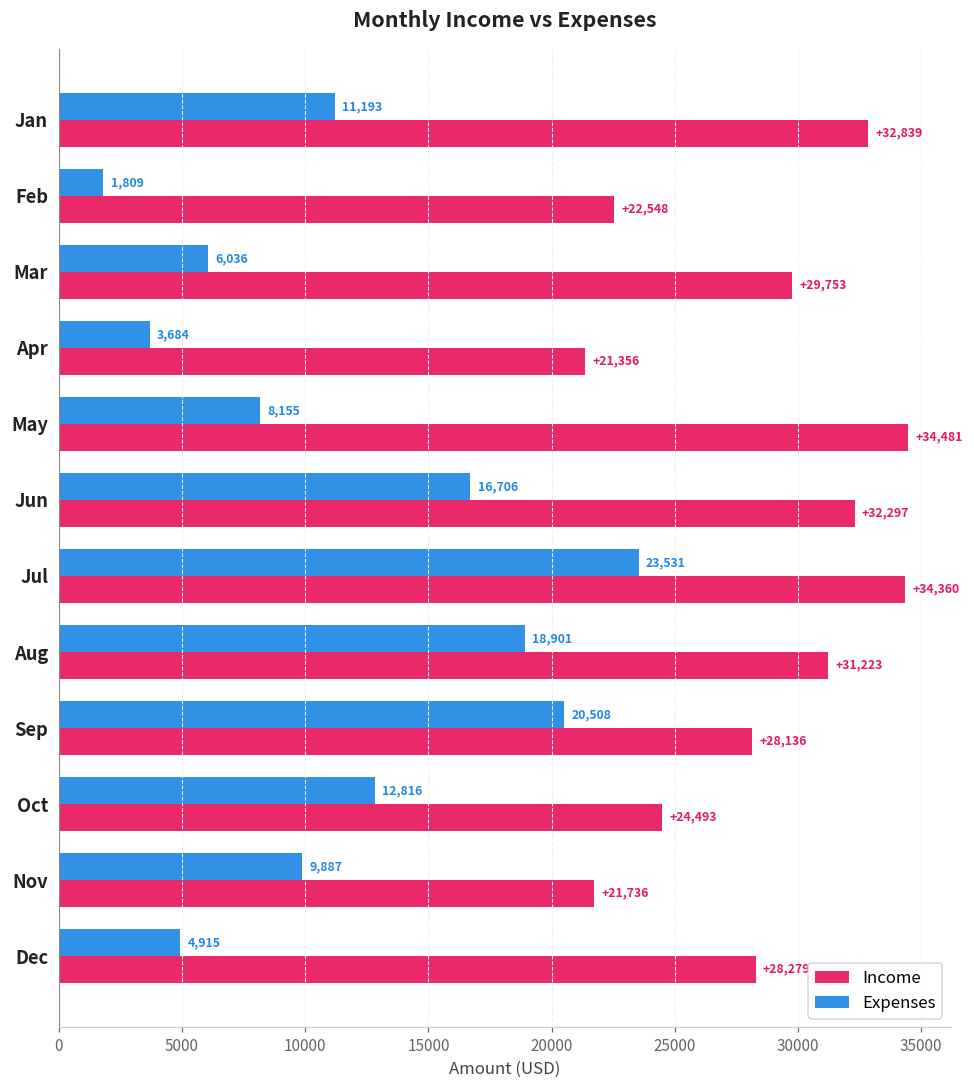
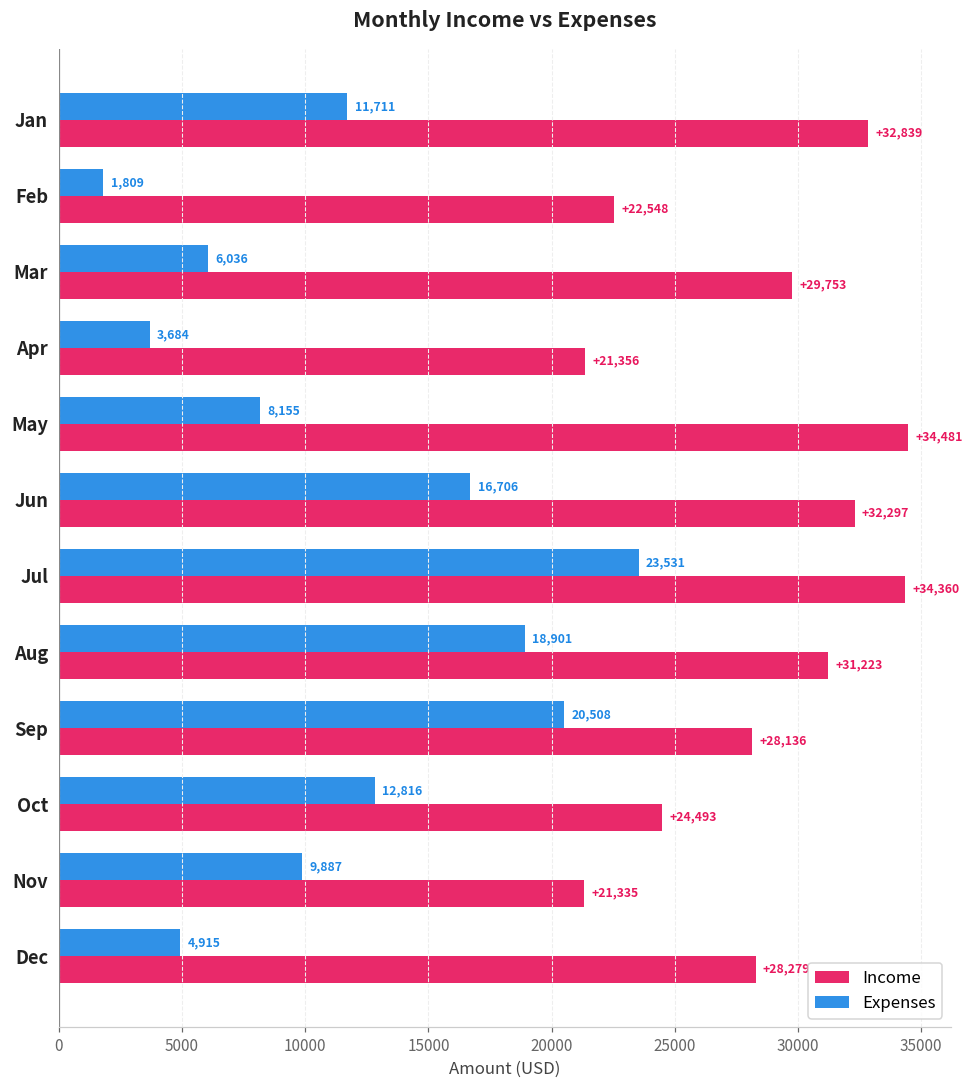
  {
    "Income": {
      "Jan": "+32,839",
      "Feb": "+22,548",
      "Mar": "+29,753",
      "Apr": "+21,356",
      "May": "+34,481",
      "Jun": "+32,297",
      "Jul": "+34,360",
      "Aug": "+31,223",
      "Sep": "+28,136",
      "Oct": "+24,493",
-     "Nov": "+21,736"
+     "Nov": "+21,335"
    },
    "Expenses": {
-     "Jan": "11,193",
+     "Jan": "11,711",
      "Feb": "1,809",
      "Mar": "6,036",
      "Apr": "3,684",
      "May": "8,155",
      "Jun": "16,706",
      "Jul": "23,531",
      "Aug": "18,901",
      "Sep": "20,508",
      "Oct": "12,816",
      "Nov": "9,887",
      "Dec": "4,915"
    }
  }
